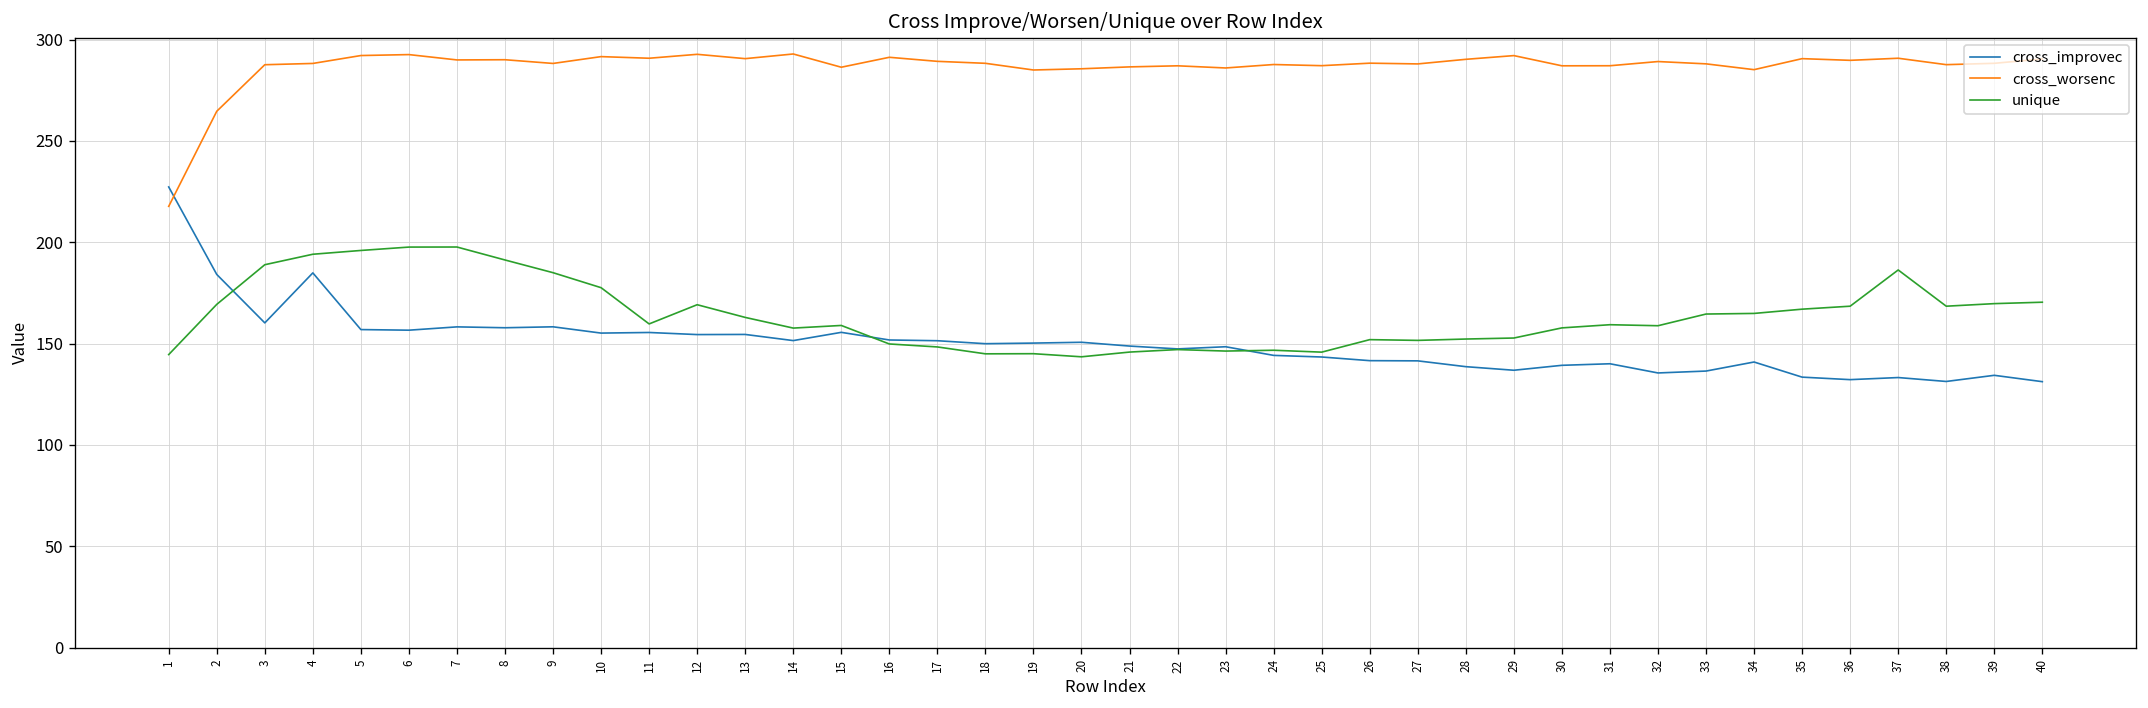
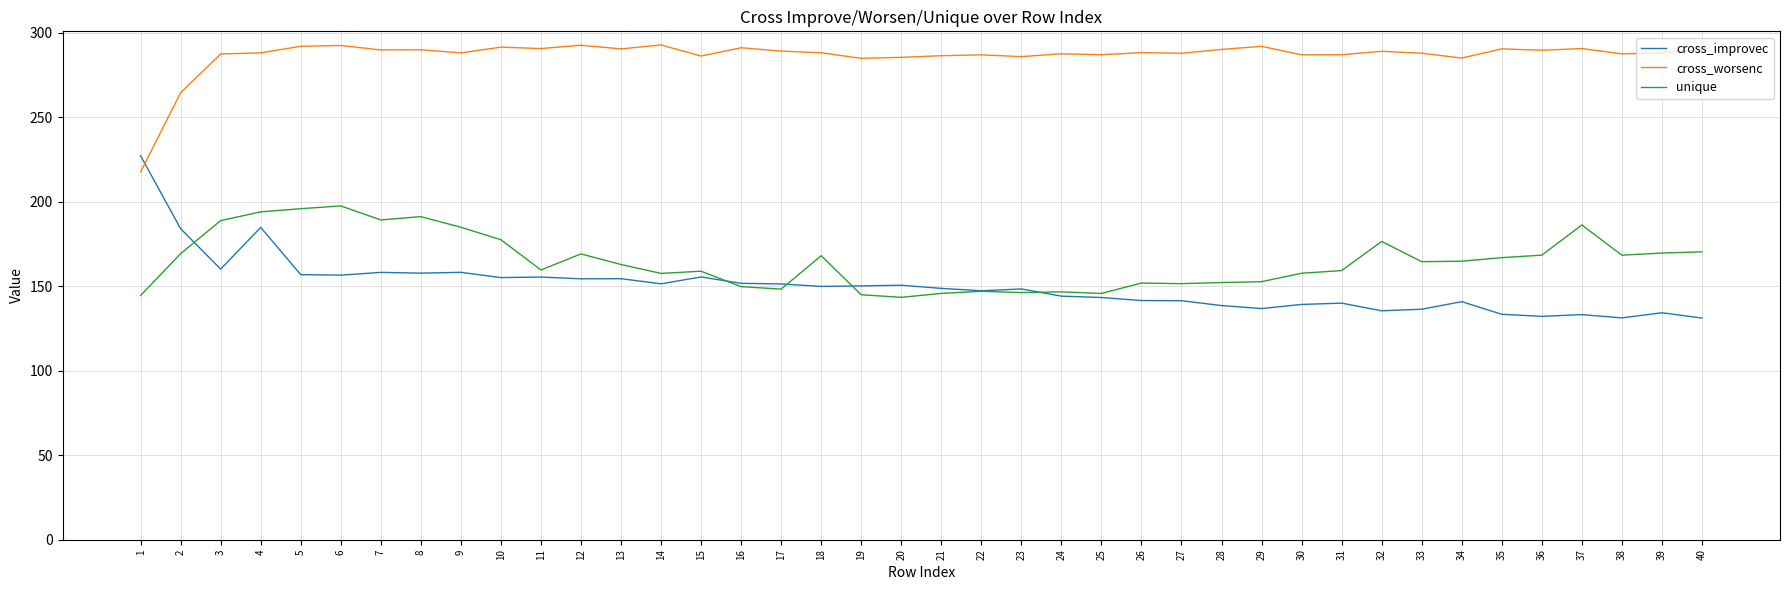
  {
    "cross_improvec": {
      "1": 227,
      "2": 184,
      "3": 160,
      "4": 185,
      "5": 157,
      "6": 157,
      "7": 158,
      "8": 158,
      "9": 158,
      "10": 155,
      "11": 156,
      "12": 154,
      "13": 155,
      "14": 152,
      "15": 156,
      "16": 152,
      "17": 151,
      "18": 150,
      "19": 150,
      "20": 151,
      "21": 149,
      "23": 148,
      "24": 144,
      "25": 143,
      "26": 142,
      "27": 142,
      "28": 139,
      "29": 137,
      "30": 139,
      "31": 140,
      "32": 136,
      "33": 136,
      "34": 141,
      "35": 133,
      "36": 132,
      "37": 133,
      "38": 131,
      "39": 134,
      "40": 131
    },
    "cross_worsenc": {
      "1": 218,
      "2": 265,
      "3": 288,
      "4": 288,
      "5": 292,
      "6": 293,
      "7": 290,
      "8": 290,
      "9": 288,
      "10": 292,
      "11": 291,
      "12": 293,
      "13": 291,
      "14": 293,
      "15": 286,
      "16": 291,
      "17": 289,
      "18": 288,
      "19": 285,
      "20": 286,
      "21": 287,
      "22": 287,
      "23": 286,
      "24": 288,
      "25": 287,
      "26": 288,
      "27": 288,
      "28": 290,
      "29": 292,
      "30": 287,
      "31": 287,
      "32": 289,
      "33": 288,
      "34": 285,
      "35": 291,
      "36": 290,
      "37": 291,
      "38": 288
    },
    "unique": {
      "1": 145,
      "2": 169,
      "3": 189,
      "4": 194,
      "5": 196,
      "6": 198,
-     "7": 198,
+     "7": 189,
      "8": 191,
      "9": 185,
      "10": 178,
      "11": 160,
      "12": 169,
      "13": 163,
      "14": 158,
      "15": 159,
      "16": 150,
      "17": 148,
-     "18": 145,
+     "18": 168,
      "19": 145,
      "20": 144,
      "21": 146,
      "23": 146,
      "24": 147,
      "25": 146,
      "26": 152,
      "27": 152,
      "28": 152,
      "29": 153,
      "30": 158,
      "31": 159,
-     "32": 159,
+     "32": 177,
      "33": 165,
      "34": 165,
      "35": 167,
      "36": 168,
      "37": 186,
      "38": 168,
      "39": 170,
      "40": 170
    }
  }
